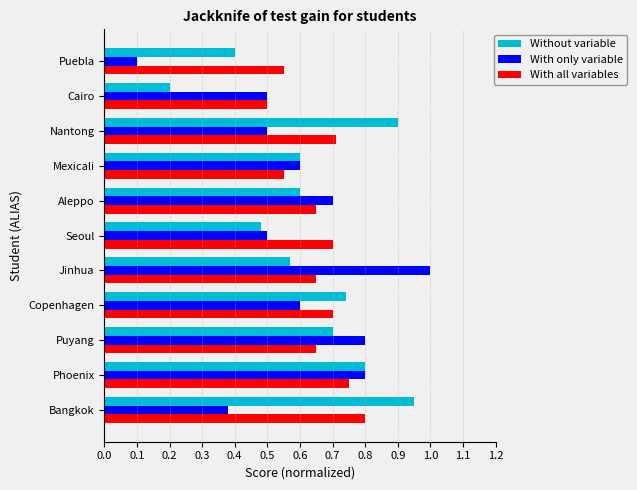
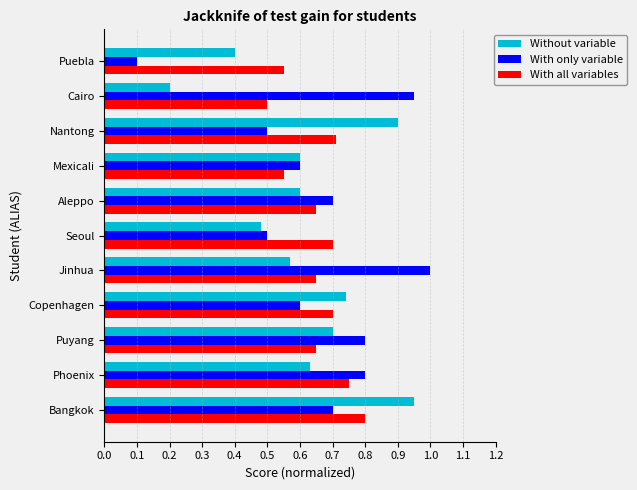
  {
    "Without variable": {
      "Puebla": 0.40,
      "Cairo": 0.20,
      "Nantong": 0.90,
      "Mexicali": 0.60,
      "Aleppo": 0.60,
      "Seoul": 0.48,
      "Jinhua": 0.57,
      "Copenhagen": 0.74,
      "Puyang": 0.70,
-     "Phoenix": 0.80,
+     "Phoenix": 0.63,
      "Bangkok": 0.95
    },
    "With only variable": {
      "Puebla": 0.10,
-     "Cairo": 0.50,
+     "Cairo": 0.95,
      "Nantong": 0.50,
      "Mexicali": 0.60,
      "Aleppo": 0.70,
      "Seoul": 0.50,
      "Jinhua": 1.00,
      "Copenhagen": 0.60,
      "Puyang": 0.80,
      "Phoenix": 0.80,
-     "Bangkok": 0.38
+     "Bangkok": 0.70
    },
    "With all variables": {
      "Puebla": 0.55,
      "Cairo": 0.50,
      "Nantong": 0.71,
      "Mexicali": 0.55,
      "Aleppo": 0.65,
      "Seoul": 0.70,
      "Jinhua": 0.65,
      "Copenhagen": 0.70,
      "Puyang": 0.65,
      "Phoenix": 0.75,
      "Bangkok": 0.80
    }
  }
